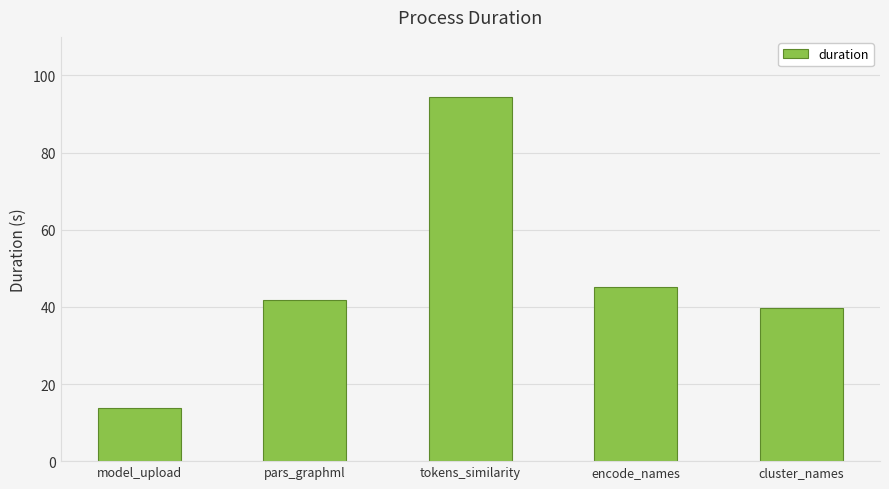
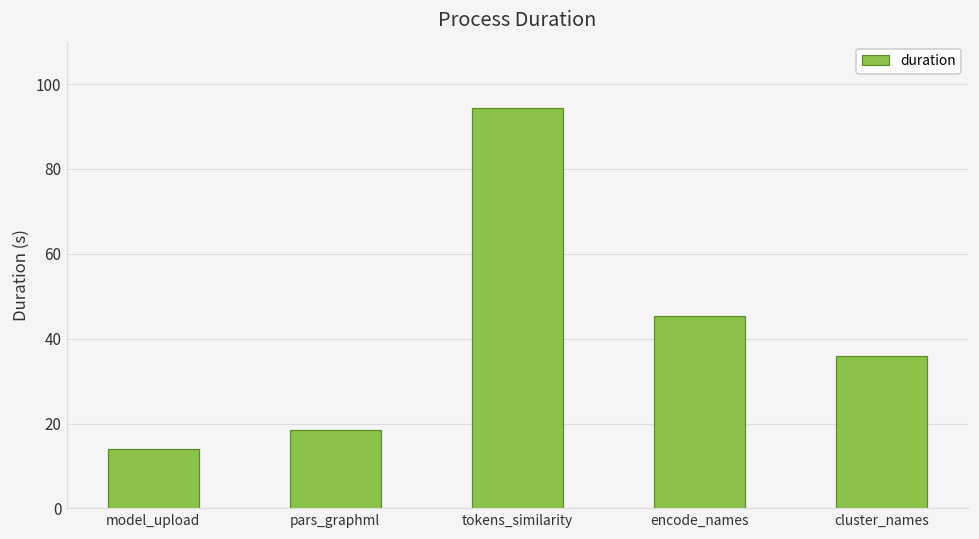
  {
    "model_upload": 14,
-   "pars_graphml": 42,
+   "pars_graphml": 18,
    "tokens_similarity": 94,
    "encode_names": 45,
-   "cluster_names": 40
+   "cluster_names": 36
  }
